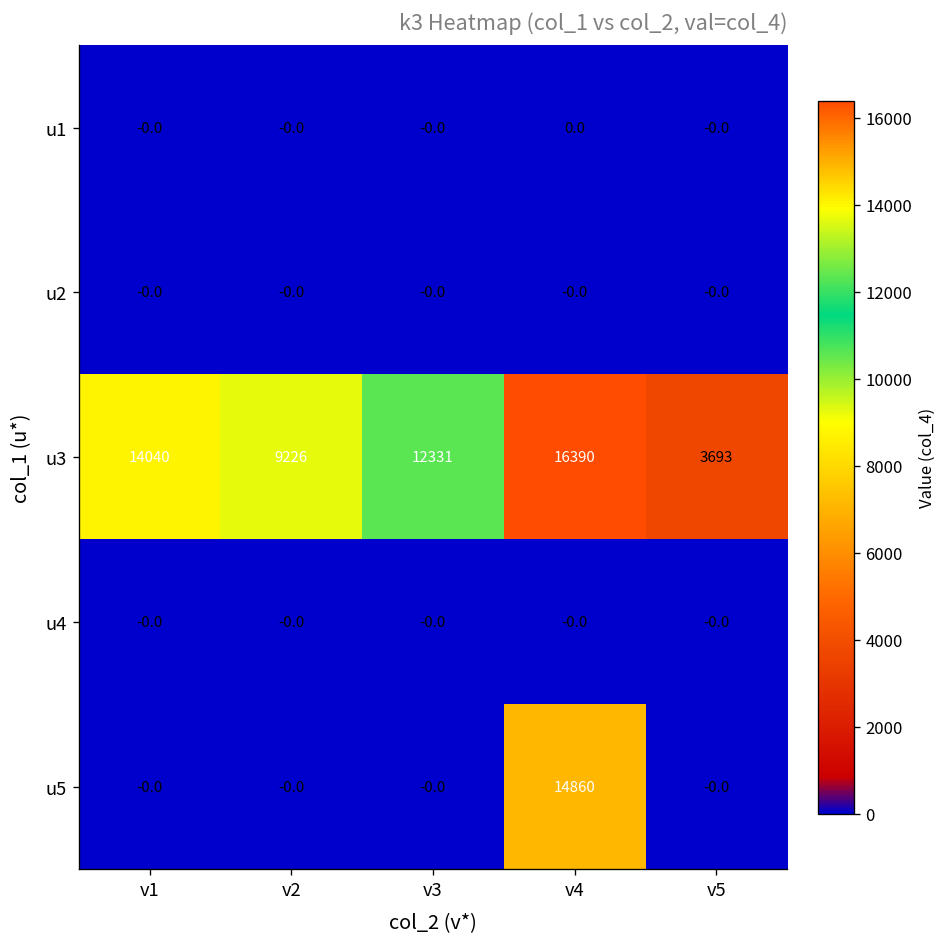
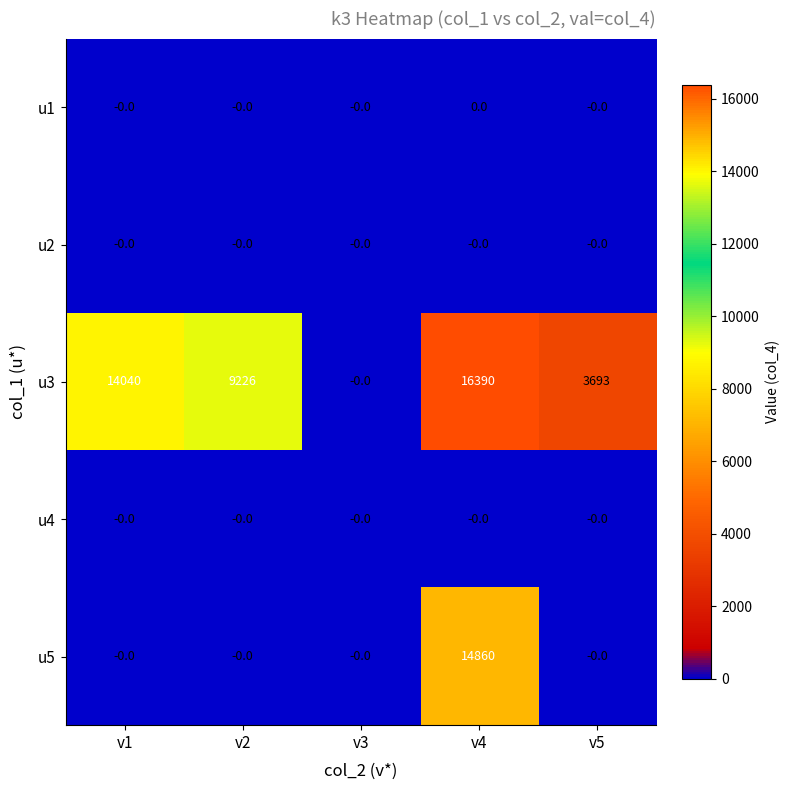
  {
    "u1": {
      "v1": -0.0,
      "v2": -0.0,
      "v3": -0.0,
      "v4": 0.0,
      "v5": -0.0
    },
    "u2": {
      "v1": -0.0,
      "v2": -0.0,
      "v3": -0.0,
      "v4": -0.0,
      "v5": -0.0
    },
    "u3": {
      "v1": 14040,
      "v2": 9226,
-     "v3": 12331,
+     "v3": -0.0,
      "v4": 16390,
      "v5": 3693
    },
    "u4": {
      "v1": -0.0,
      "v2": -0.0,
      "v3": -0.0,
      "v4": -0.0,
      "v5": -0.0
    },
    "u5": {
      "v1": -0.0,
      "v2": -0.0,
      "v3": -0.0,
      "v4": 14860,
      "v5": -0.0
    }
  }
